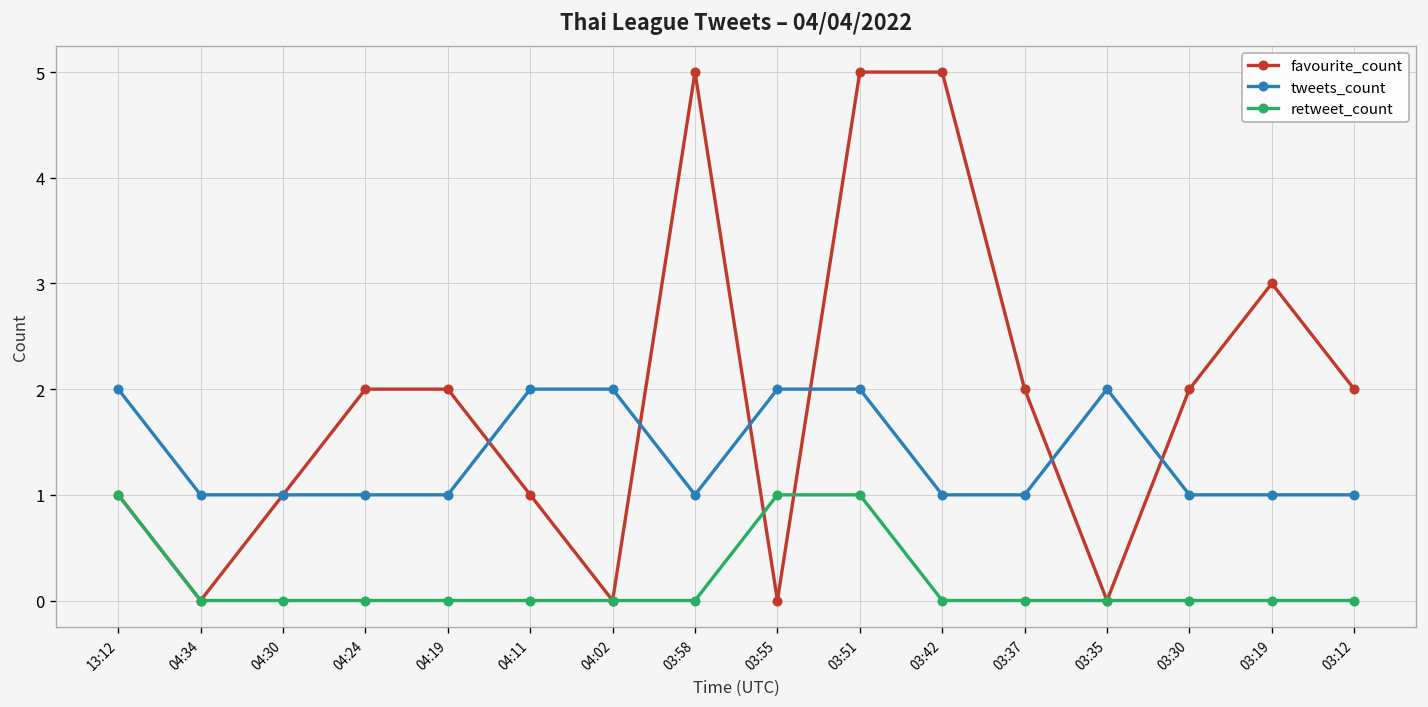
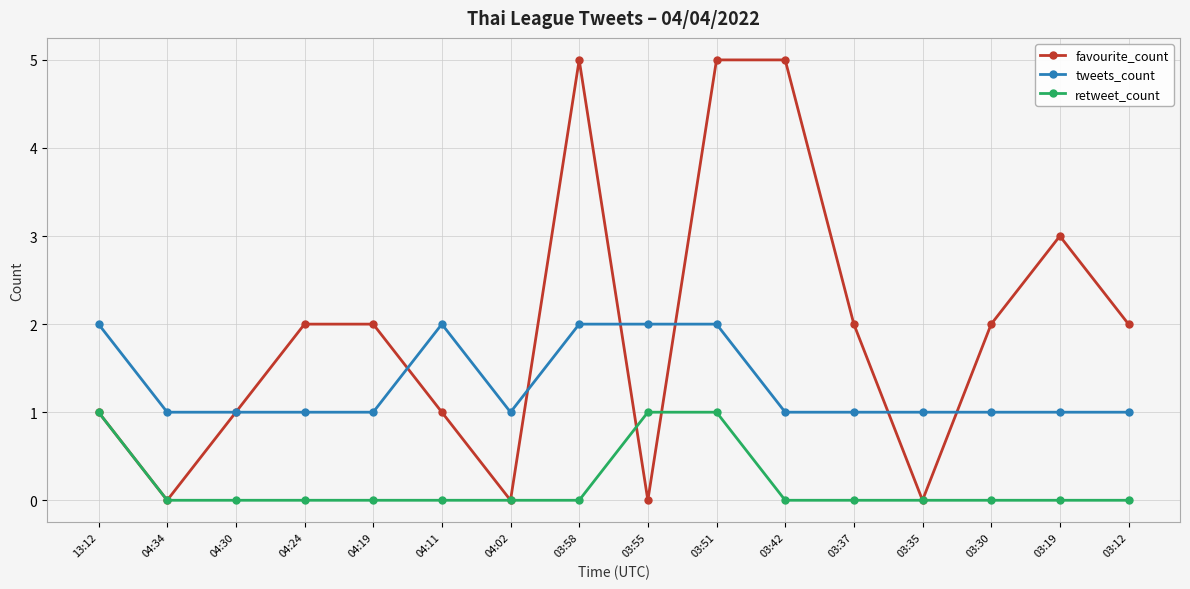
  {
    "favourite_count": {
      "04:24": 2,
      "04:19": 2,
      "04:11": 1,
      "03:58": 5,
      "03:55": 0,
      "03:51": 5,
      "03:42": 5,
      "03:37": 2,
      "03:30": 2,
      "03:19": 3,
      "03:12": 2
    },
    "tweets_count": {
      "13:12": 2,
      "04:34": 1,
      "04:24": 1,
      "04:19": 1,
      "04:11": 2,
-     "04:02": 2,
-     "03:58": 1,
+     "04:02": 1,
+     "03:58": 2,
      "03:55": 2,
      "03:51": 2,
      "03:42": 1,
      "03:37": 1,
-     "03:35": 2,
+     "03:35": 1,
      "03:30": 1,
      "03:19": 1,
      "03:12": 1
    },
    "retweet_count": {
      "04:30": 0,
      "04:24": 0,
      "04:19": 0,
      "04:11": 0,
      "03:58": 0,
      "03:55": 1,
      "03:51": 1,
      "03:42": 0,
      "03:37": 0,
      "03:30": 0,
      "03:19": 0,
      "03:12": 0
    }
  }
